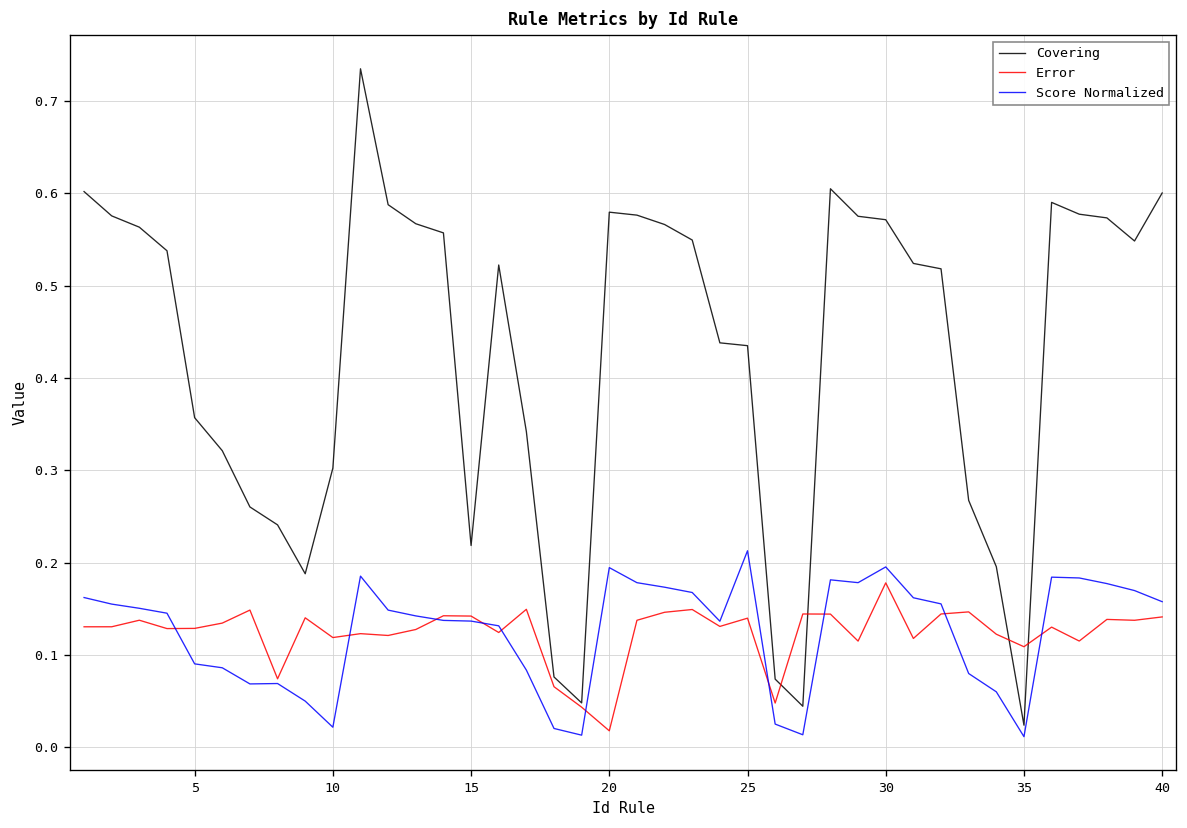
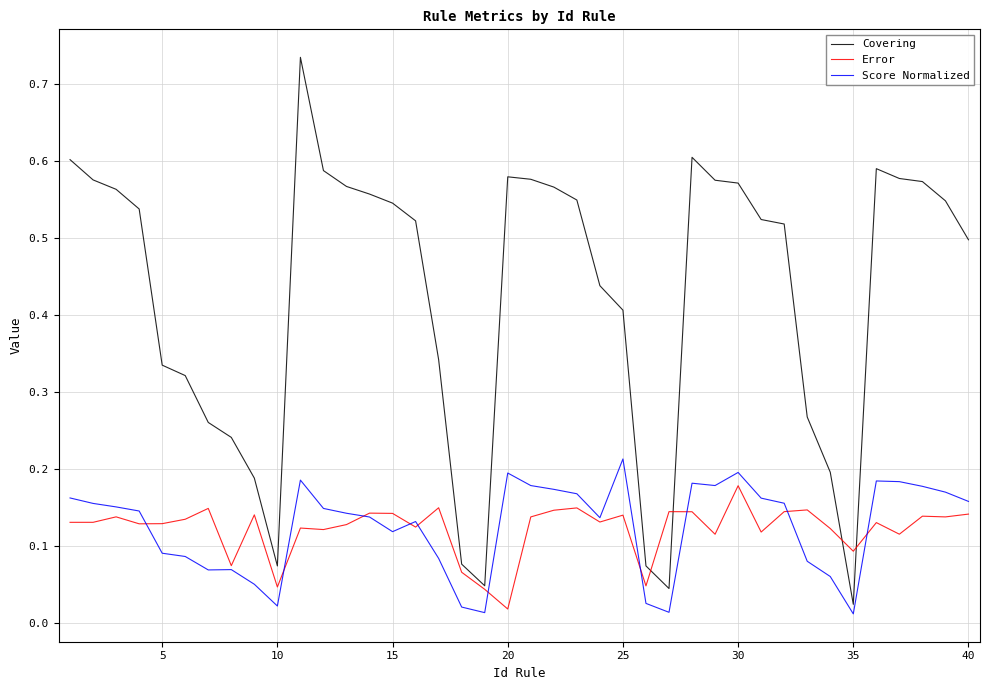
  {
    "Covering": {
-     "5": 0.36,
-     "10": 0.30,
-     "15": 0.22,
+     "5": 0.33,
+     "10": 0.07,
+     "15": 0.55,
      "20": 0.58,
-     "25": 0.44,
+     "25": 0.41,
      "30": 0.57,
      "35": 0.02,
-     "40": 0.60
+     "40": 0.50
    },
    "Error": {
      "5": 0.13,
-     "10": 0.12,
+     "10": 0.05,
      "15": 0.14,
      "20": 0.02,
      "25": 0.14,
      "30": 0.18,
-     "35": 0.11,
+     "35": 0.09,
      "40": 0.14
    },
    "Score Normalized": {
      "5": 0.09,
      "10": 0.02,
-     "15": 0.14,
+     "15": 0.12,
      "20": 0.19,
      "25": 0.21,
      "30": 0.20,
      "35": 0.01,
      "40": 0.16
    }
  }
